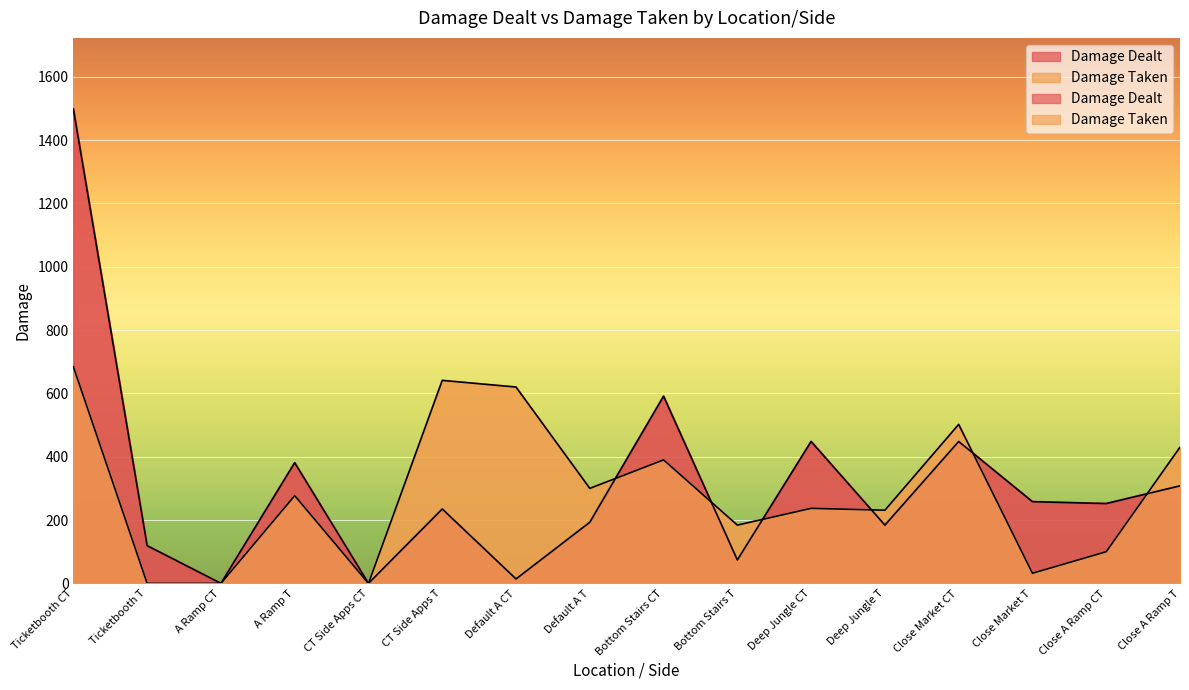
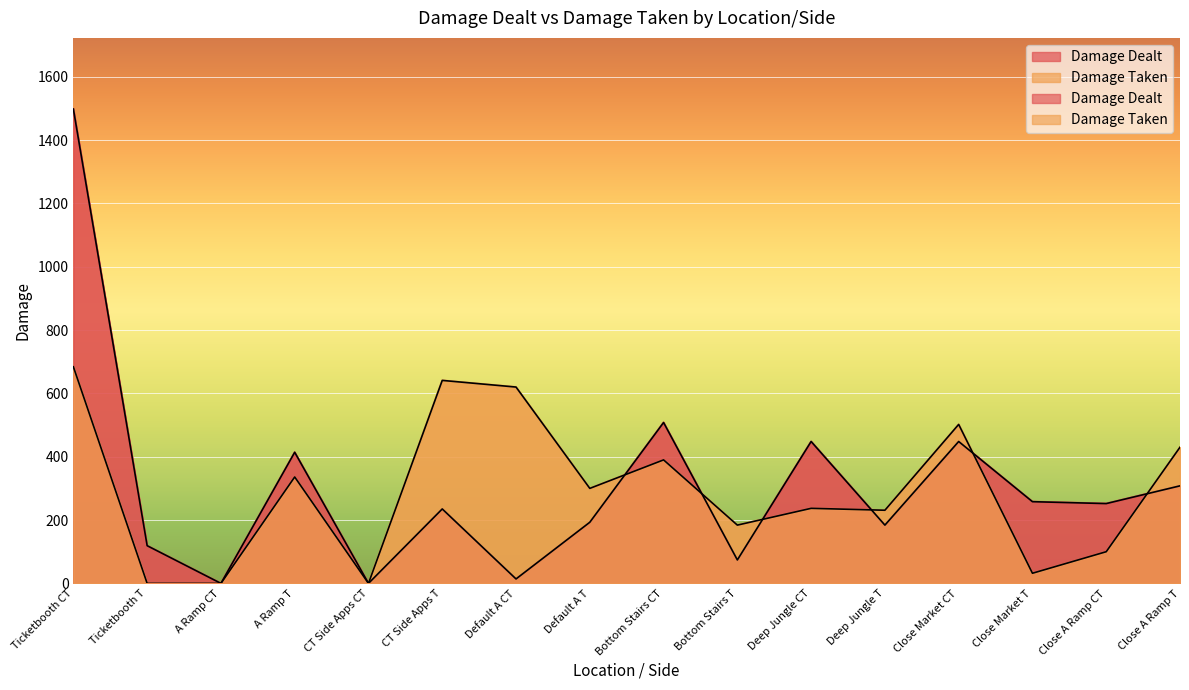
  {
    "Damage Dealt": {
      "Ticketbooth CT": 1500,
      "Ticketbooth T": 120,
-     "A Ramp T": 380,
+     "A Ramp T": 410,
      "CT Side Apps T": 240,
      "Default A CT": 10,
      "Default A T": 190,
-     "Bottom Stairs CT": 590,
+     "Bottom Stairs CT": 510,
      "Bottom Stairs T": 70,
      "Deep Jungle CT": 450,
      "Deep Jungle T": 180,
      "Close Market CT": 450,
      "Close Market T": 260,
      "Close A Ramp CT": 250,
      "Close A Ramp T": 310
    },
    "Damage Taken": {
      "Ticketbooth CT": 680,
      "Ticketbooth T": 0,
-     "A Ramp T": 280,
+     "A Ramp T": 340,
      "CT Side Apps T": 640,
      "Default A CT": 620,
      "Default A T": 300,
      "Bottom Stairs CT": 390,
      "Bottom Stairs T": 180,
      "Deep Jungle CT": 240,
      "Deep Jungle T": 230,
      "Close Market CT": 500,
      "Close Market T": 30,
      "Close A Ramp CT": 100,
      "Close A Ramp T": 430
    }
  }
